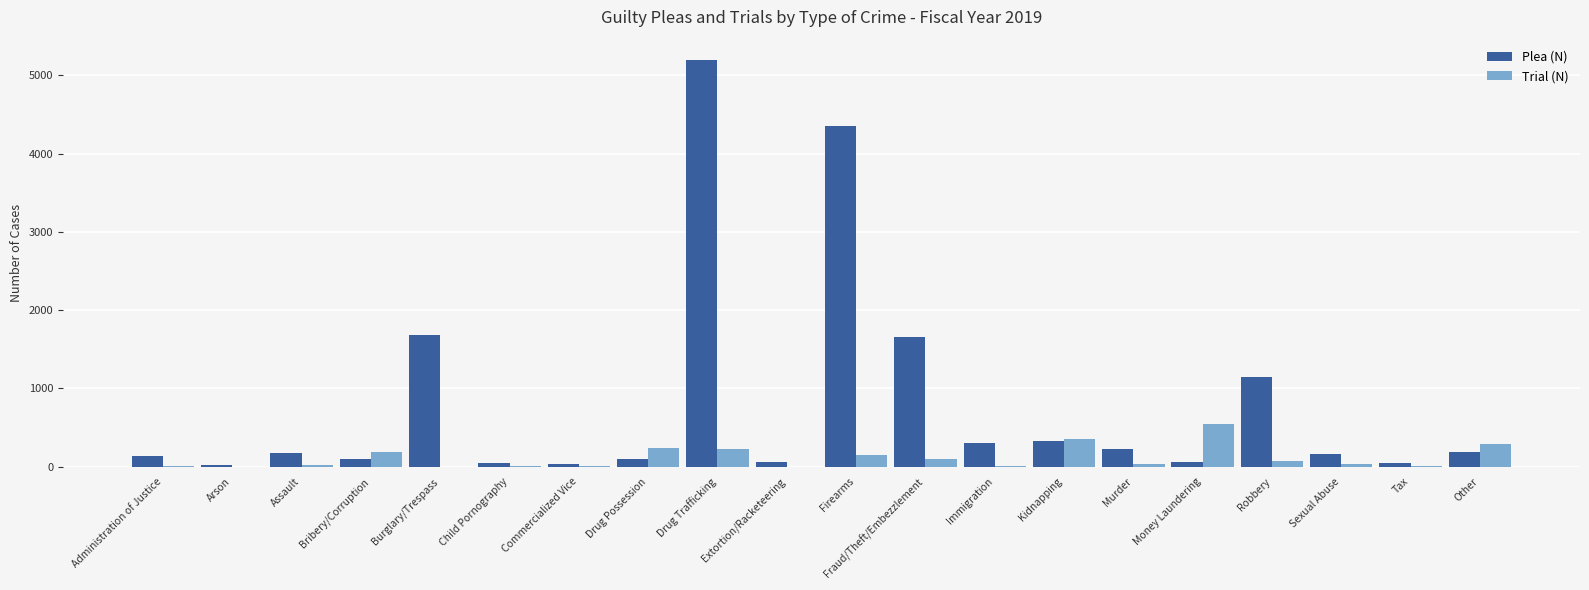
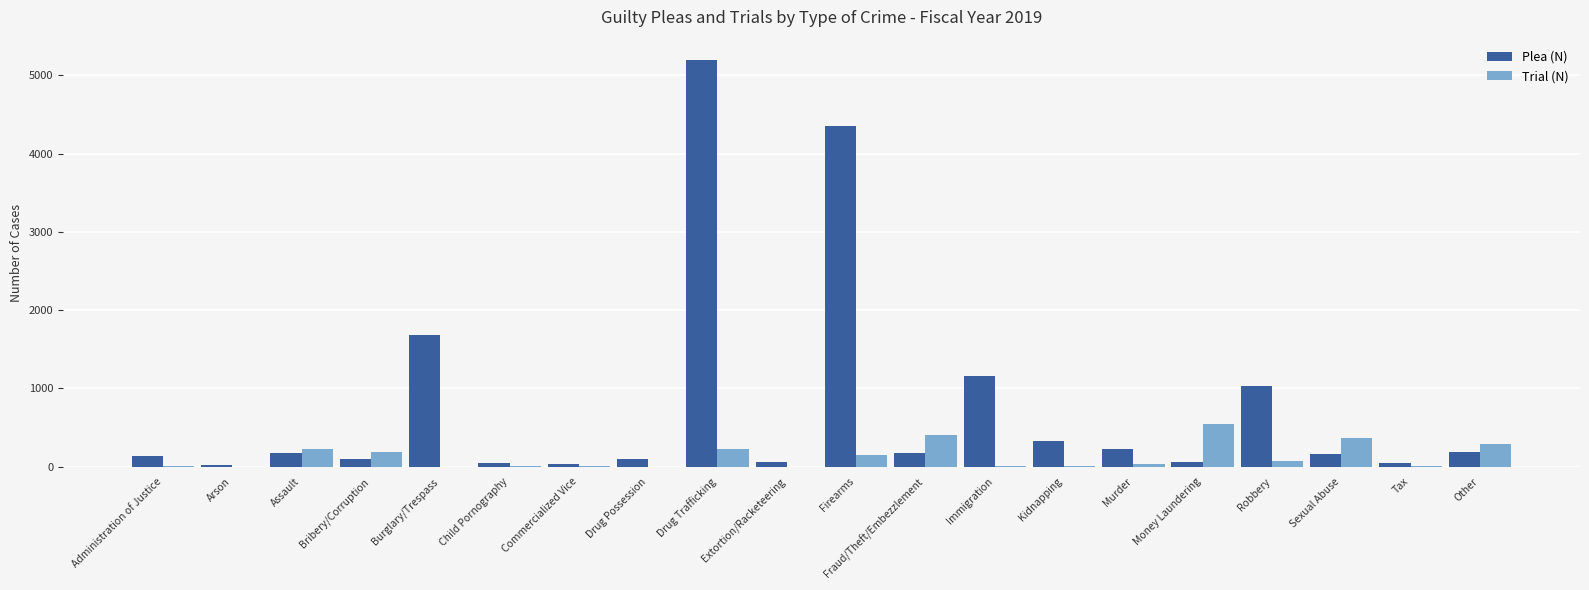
  {
    "Plea (N)": {
      "Administration of Justice": 100,
      "Assault": 200,
      "Bribery/Corruption": 100,
      "Burglary/Trespass": 1700,
      "Child Pornography": 100,
      "Commercialized Vice": 0,
      "Drug Possession": 100,
      "Drug Trafficking": 5200,
      "Extortion/Racketeering": 100,
      "Firearms": 4300,
-     "Fraud/Theft/Embezzlement": 1700,
-     "Immigration": 300,
+     "Fraud/Theft/Embezzlement": 200,
+     "Immigration": 1200,
      "Kidnapping": 300,
      "Murder": 200,
      "Money Laundering": 100,
-     "Robbery": 1200,
+     "Robbery": 1000,
      "Sexual Abuse": 200,
      "Tax": 100,
      "Other": 200
    },
    "Trial (N)": {
-     "Assault": 0,
+     "Assault": 200,
      "Bribery/Corruption": 200,
      "Burglary/Trespass": 0,
-     "Drug Possession": 200,
+     "Drug Possession": 0,
      "Drug Trafficking": 200,
      "Firearms": 200,
-     "Fraud/Theft/Embezzlement": 100,
-     "Kidnapping": 400,
+     "Fraud/Theft/Embezzlement": 400,
+     "Kidnapping": 0,
      "Murder": 0,
      "Money Laundering": 600,
      "Robbery": 100,
-     "Sexual Abuse": 0,
+     "Sexual Abuse": 400,
      "Other": 300
    }
  }
